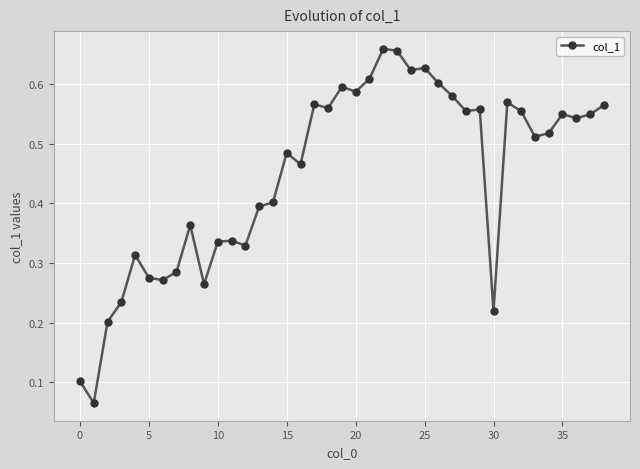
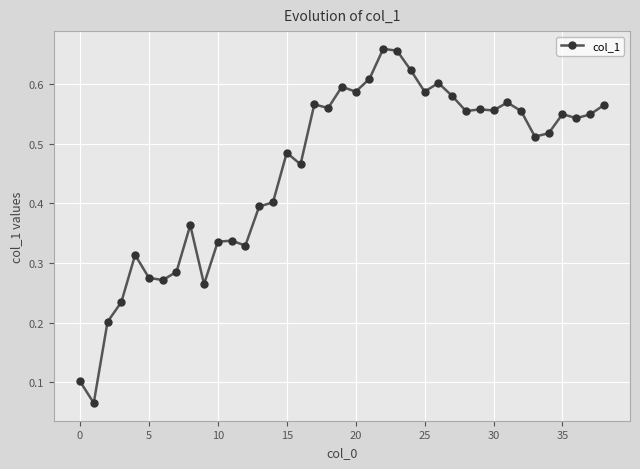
  {
    "0": 0.10,
    "5": 0.28,
    "10": 0.34,
    "15": 0.48,
    "20": 0.59,
-   "25": 0.63,
-   "30": 0.22,
+   "25": 0.59,
+   "30": 0.56,
    "35": 0.55
  }
